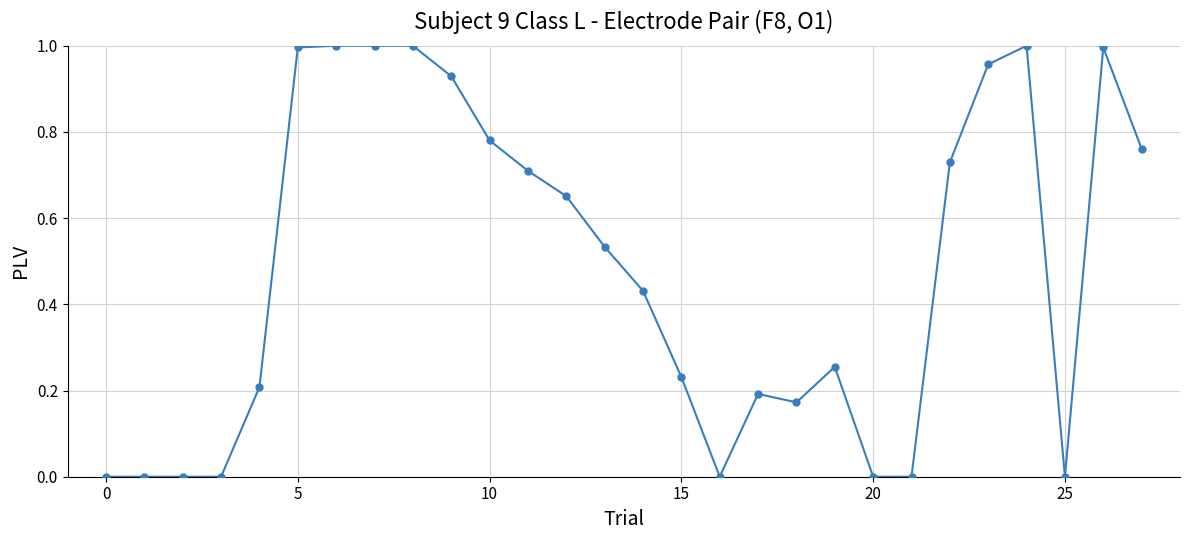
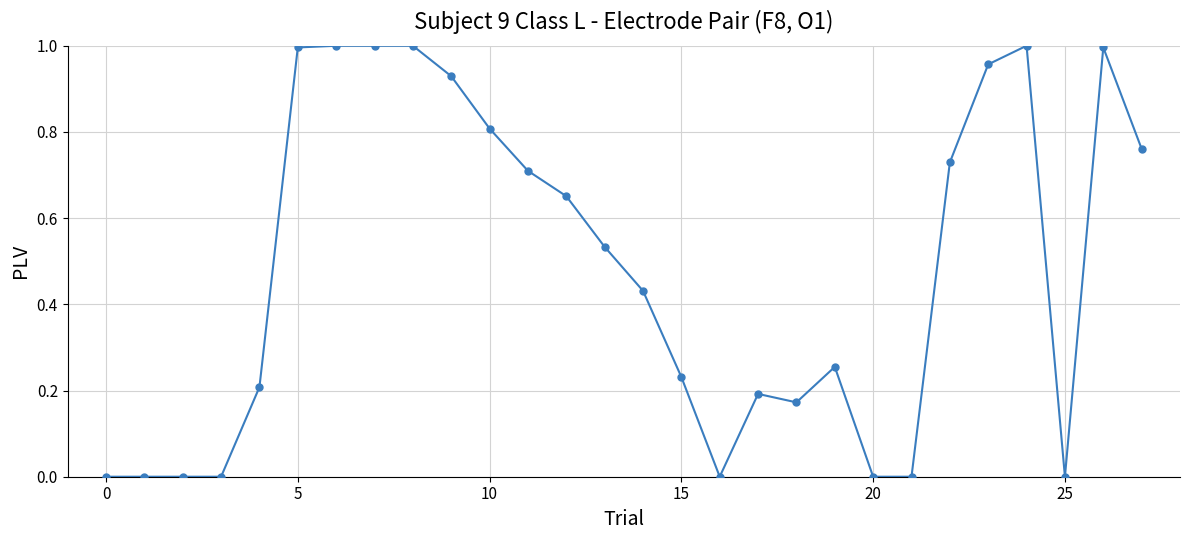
  {
    "0": 0.00,
    "5": 1.00,
-   "10": 0.78,
+   "10": 0.81,
    "15": 0.23,
    "20": 0.00,
    "25": 0.00
  }
